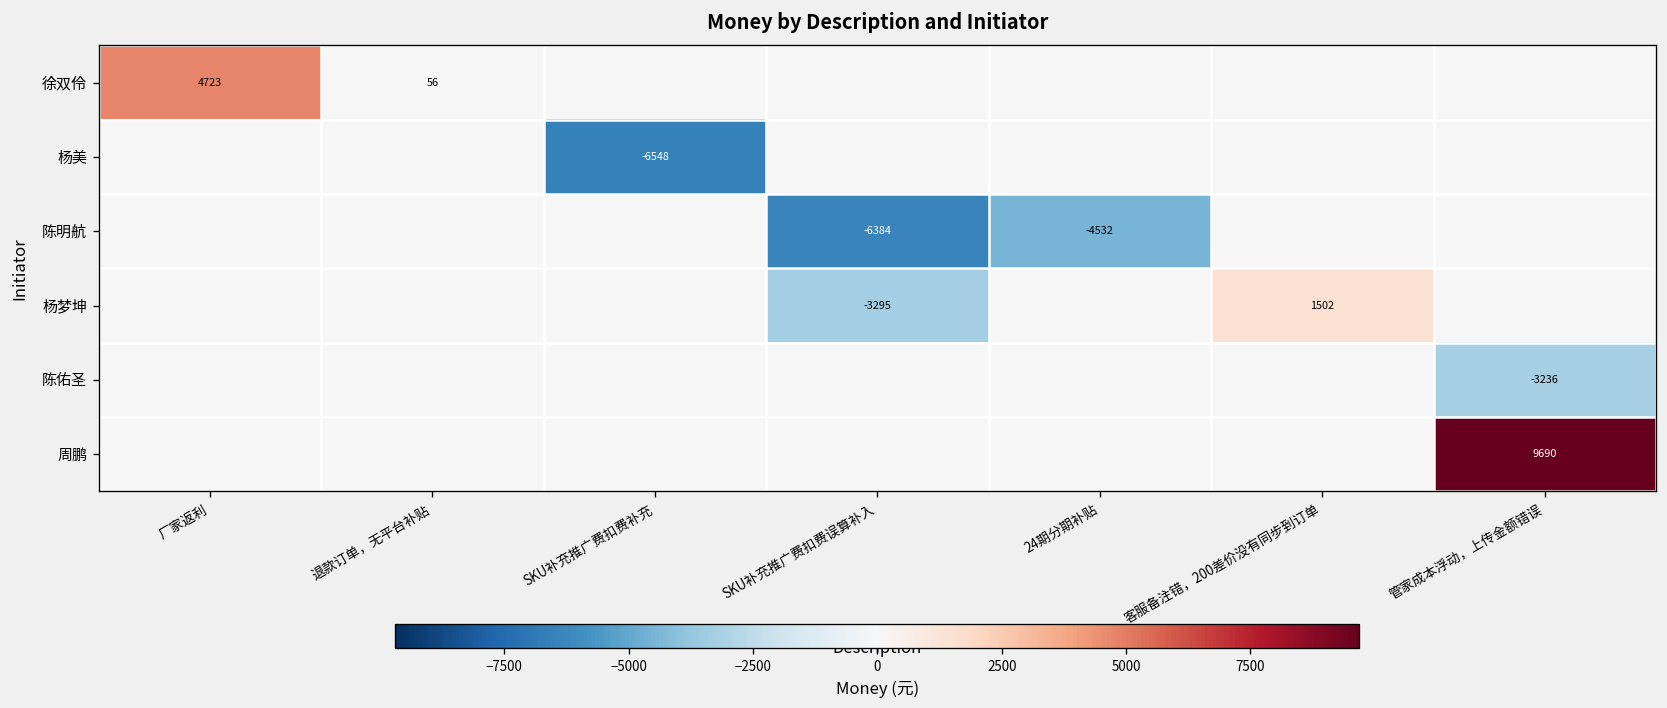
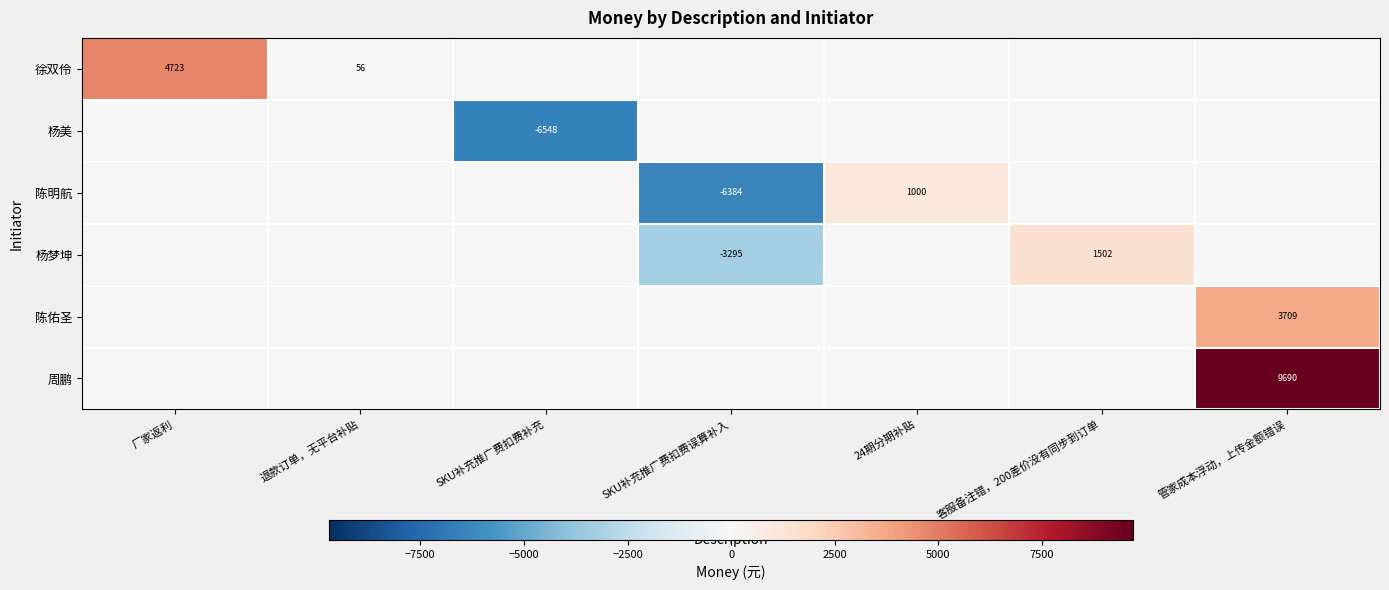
  {
    "徐双伶": {
      "厂家返利": 4723,
      "退款订单，无平台补贴": 56
    },
    "杨美": {
      "SKU补充推广费扣费补充": -6548
    },
    "陈明航": {
      "SKU补充推广费扣费误算补入": -6384,
-     "24期分期补贴": -4532
+     "24期分期补贴": 1000
    },
    "杨梦坤": {
      "SKU补充推广费扣费误算补入": -3295,
      "客服备注错，200差价没有同步到订单": 1502
    },
    "陈佑圣": {
-     "管家成本浮动，上传金额错误": -3236
+     "管家成本浮动，上传金额错误": 3709
    },
    "周鹏": {
      "管家成本浮动，上传金额错误": 9690
    }
  }
